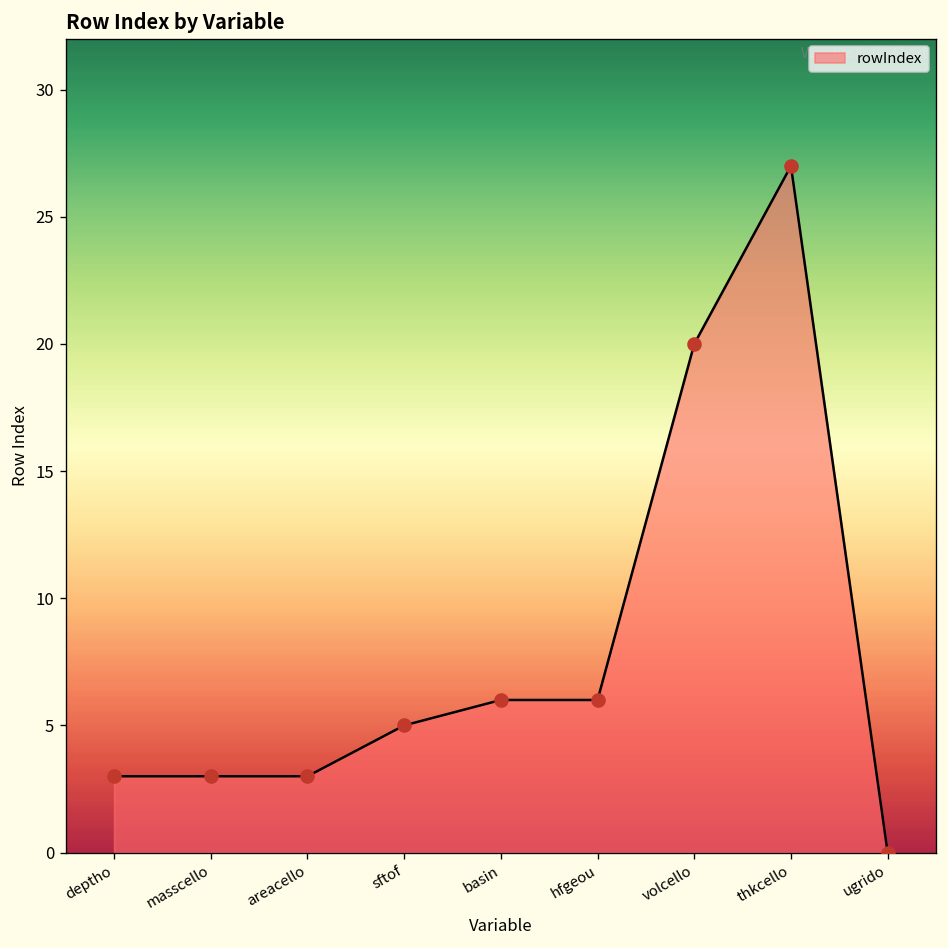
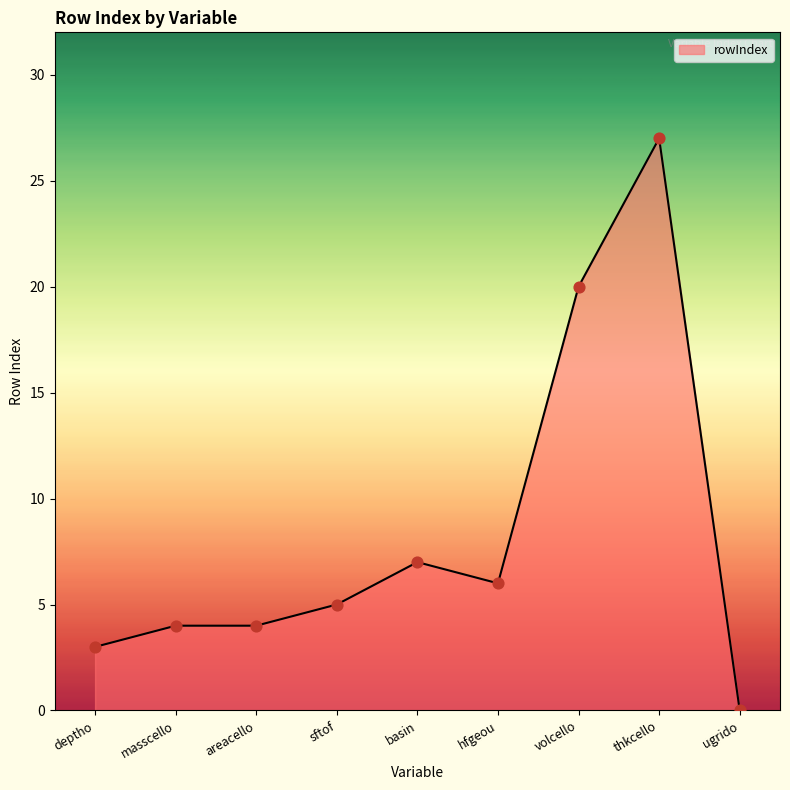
  {
    "deptho": 3,
-   "masscello": 3,
-   "areacello": 3,
+   "masscello": 4,
+   "areacello": 4,
    "sftof": 5,
-   "basin": 6,
+   "basin": 7,
    "hfgeou": 6,
    "volcello": 20,
    "thkcello": 27,
    "ugrido": 0
  }
